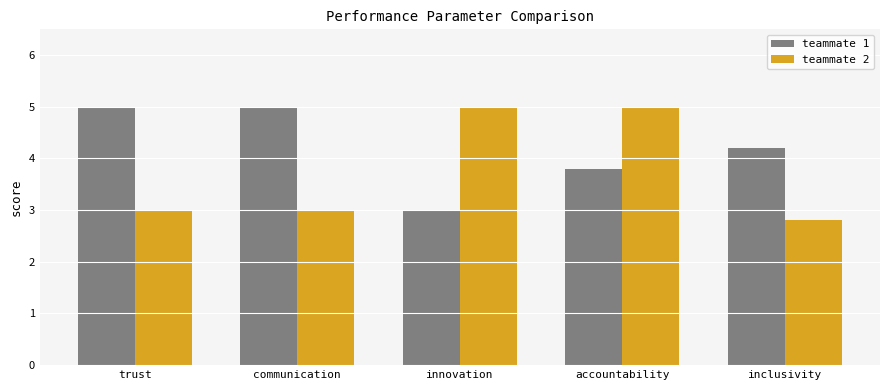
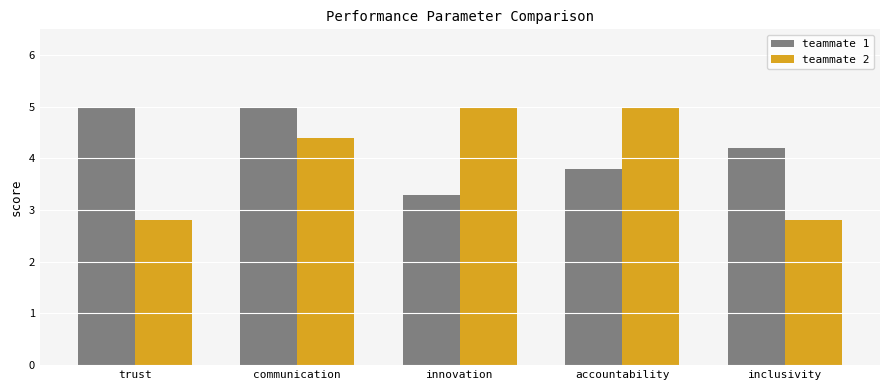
  {
    "teammate 1": {
      "trust": 5.0,
      "communication": 5.0,
-     "innovation": 3.0,
+     "innovation": 3.3,
      "accountability": 3.8,
      "inclusivity": 4.2
    },
    "teammate 2": {
-     "trust": 3.0,
-     "communication": 3.0,
+     "trust": 2.8,
+     "communication": 4.4,
      "innovation": 5.0,
      "accountability": 5.0,
      "inclusivity": 2.8
    }
  }
